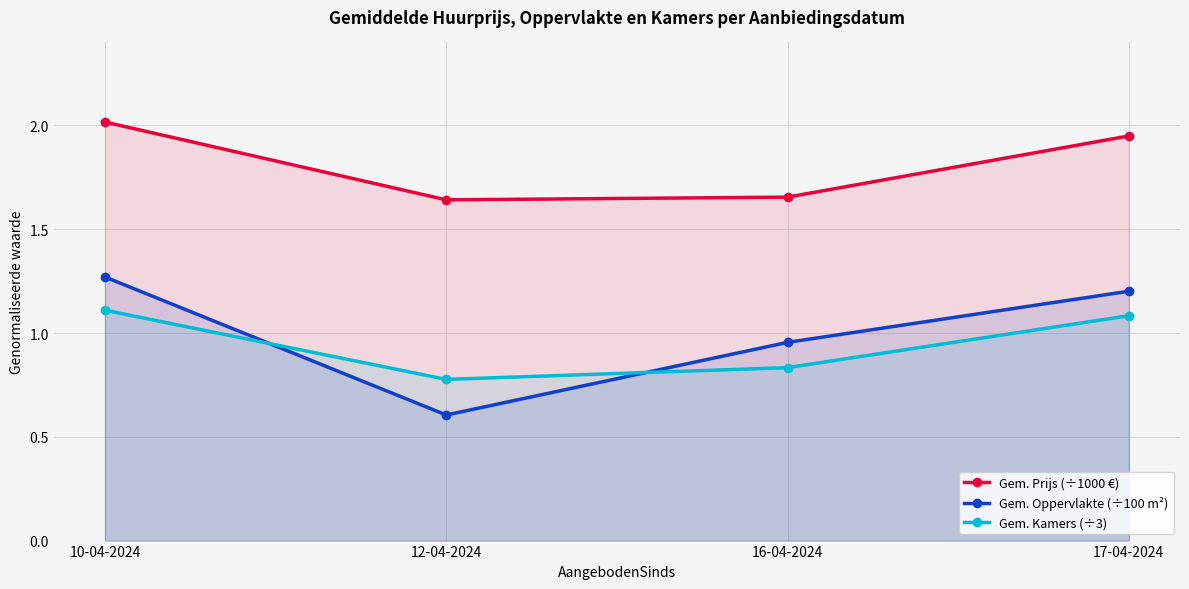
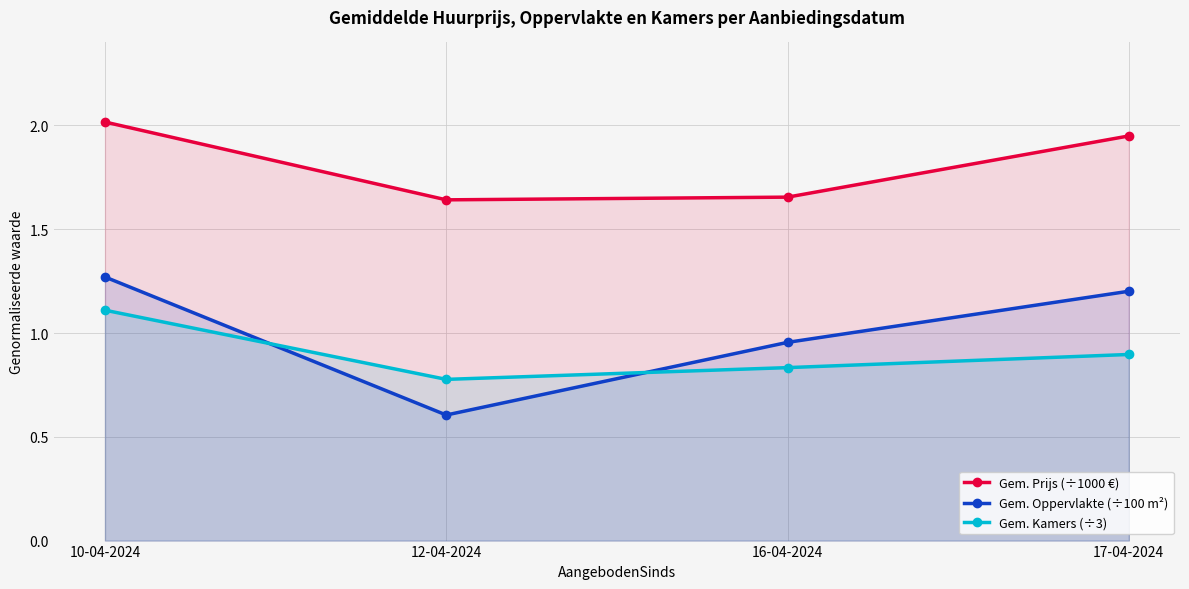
  {
    "Gem. Prijs (÷1000 €)": {
      "10-04-2024": 2.02,
      "12-04-2024": 1.64,
      "16-04-2024": 1.65,
      "17-04-2024": 1.95
    },
    "Gem. Oppervlakte (÷100 m²)": {
      "10-04-2024": 1.27,
      "12-04-2024": 0.61,
      "16-04-2024": 0.96,
      "17-04-2024": 1.20
    },
    "Gem. Kamers (÷3)": {
      "10-04-2024": 1.11,
      "12-04-2024": 0.78,
      "16-04-2024": 0.83,
-     "17-04-2024": 1.08
+     "17-04-2024": 0.90
    }
  }
